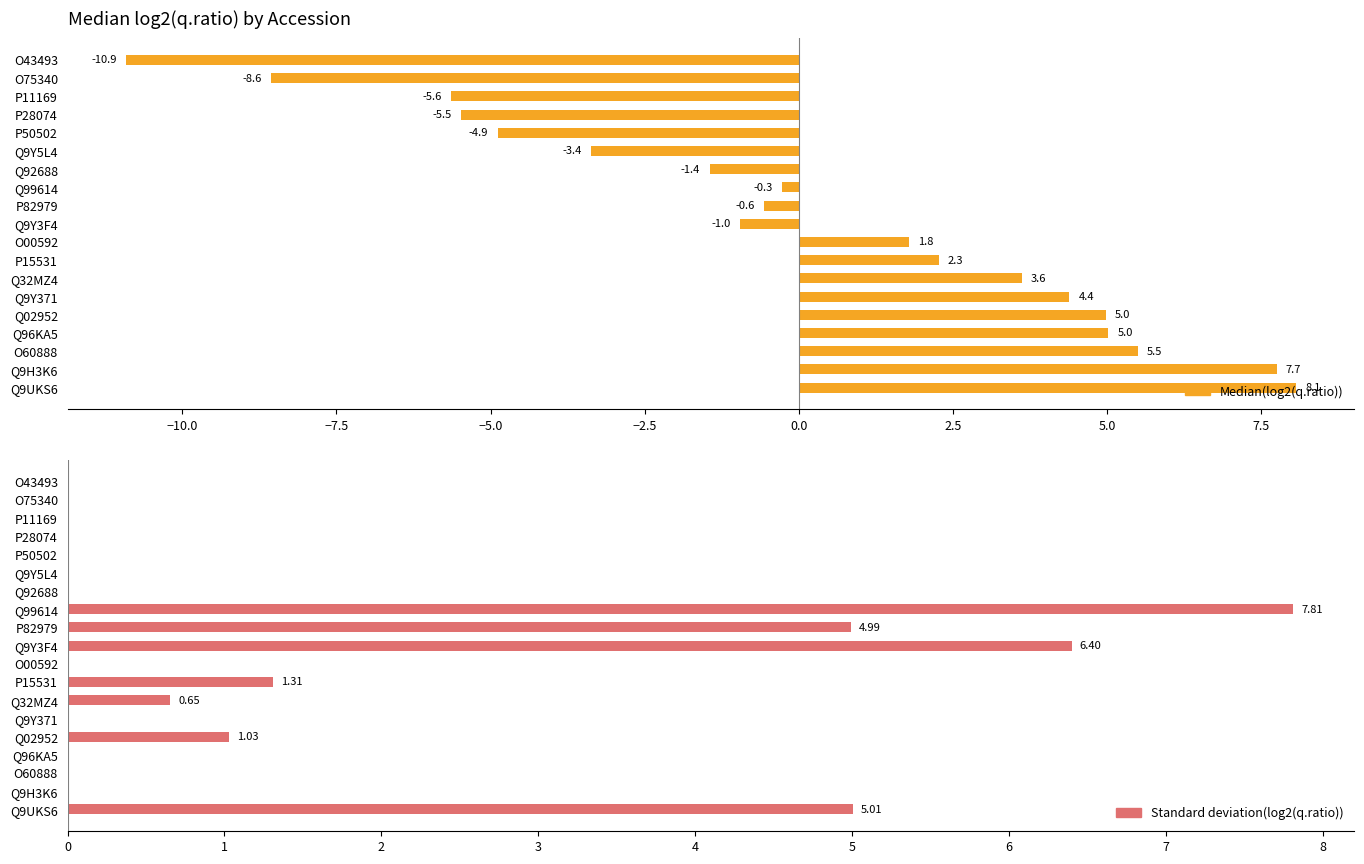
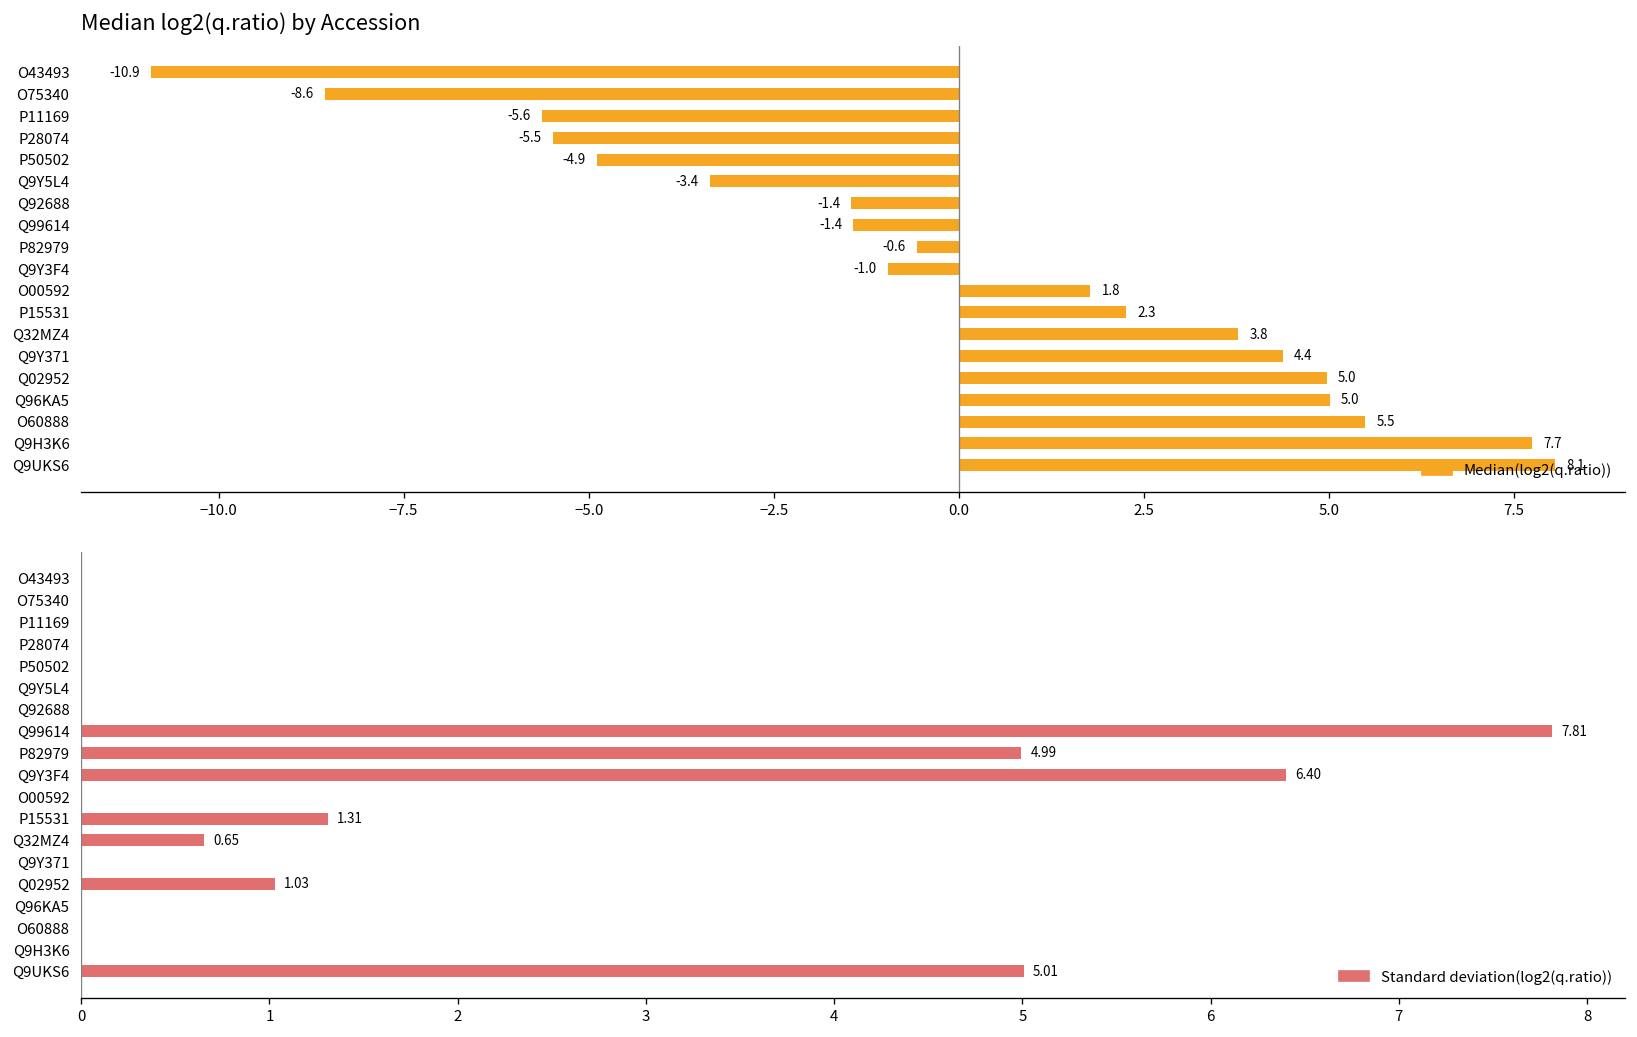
  {
    "Median log2(q.ratio) by Accession": {
      "O43493": -10.9,
      "O75340": -8.6,
      "P11169": -5.6,
      "P28074": -5.5,
      "P50502": -4.9,
      "Q9Y5L4": -3.4,
      "Q92688": -1.4,
-     "Q99614": -0.3,
+     "Q99614": -1.4,
      "P82979": -0.6,
      "Q9Y3F4": -1.0,
      "O00592": 1.8,
      "P15531": 2.3,
-     "Q32MZ4": 3.6,
+     "Q32MZ4": 3.8,
      "Q9Y371": 4.4,
      "Q02952": 5.0,
      "Q96KA5": 5.0,
      "O60888": 5.5,
      "Q9H3K6": 7.7,
      "Q9UKS6": 8.1
    }
  }
